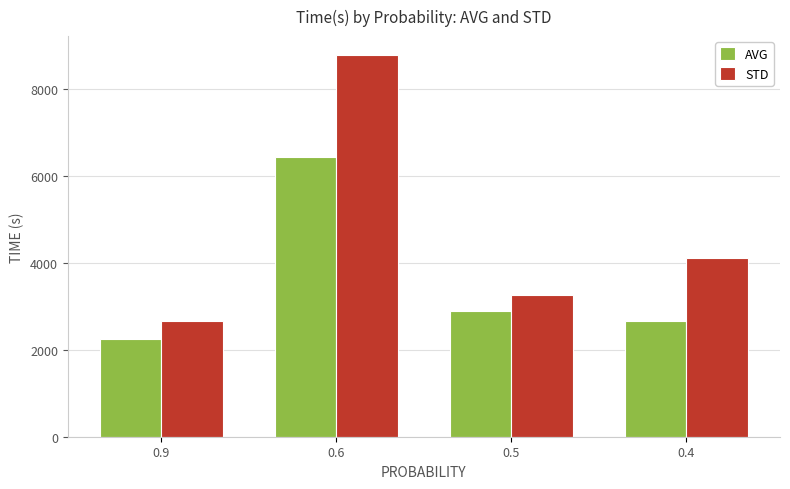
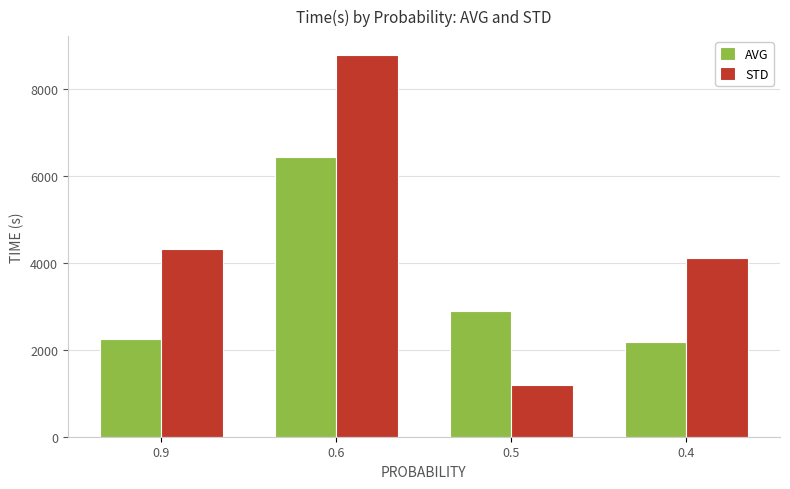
  {
    "AVG": {
      "0.9": 2300,
      "0.6": 6400,
      "0.5": 2900,
-     "0.4": 2700
+     "0.4": 2200
    },
    "STD": {
-     "0.9": 2700,
+     "0.9": 4300,
      "0.6": 8800,
-     "0.5": 3300,
+     "0.5": 1200,
      "0.4": 4100
    }
  }
